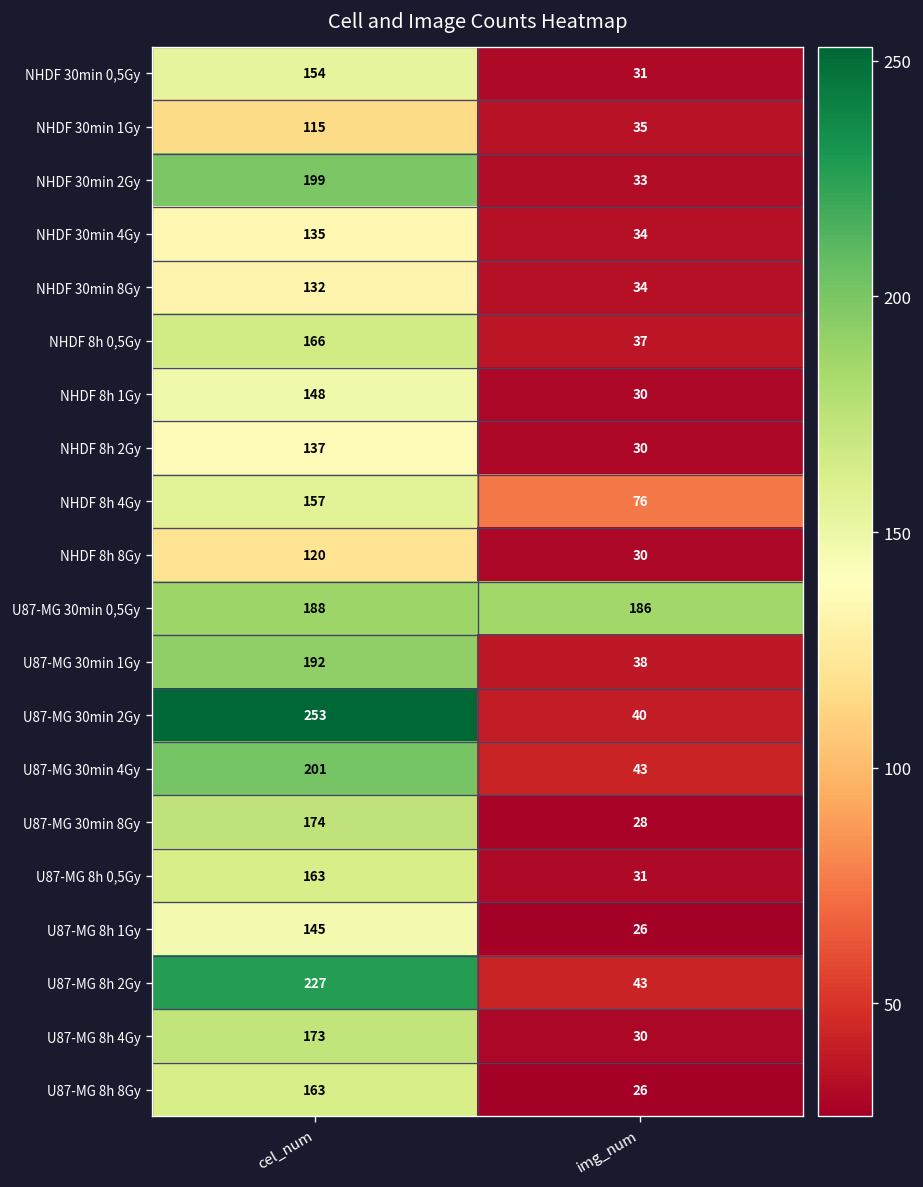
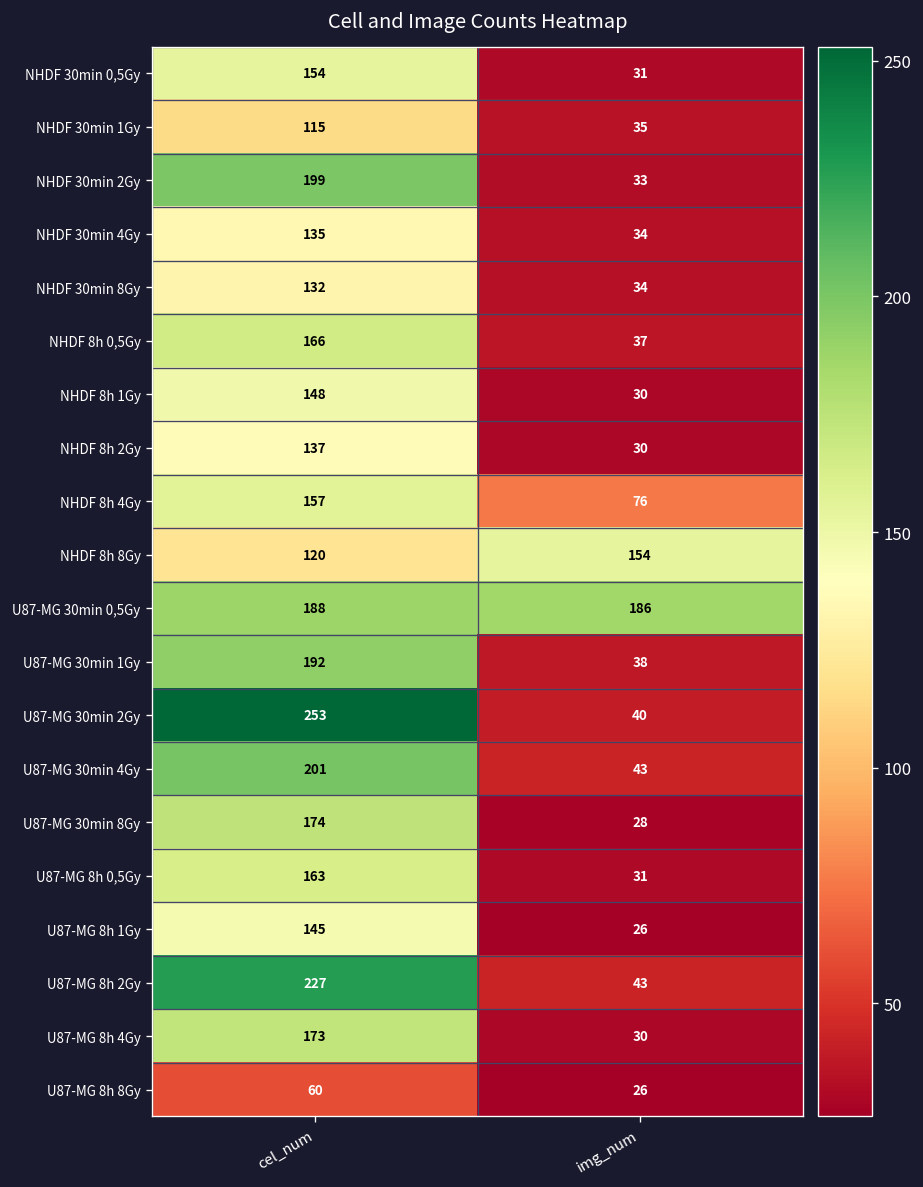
  {
    "NHDF 30min 0,5Gy": {
      "cel_num": 154,
      "img_num": 31
    },
    "NHDF 30min 1Gy": {
      "cel_num": 115,
      "img_num": 35
    },
    "NHDF 30min 2Gy": {
      "cel_num": 199,
      "img_num": 33
    },
    "NHDF 30min 4Gy": {
      "cel_num": 135,
      "img_num": 34
    },
    "NHDF 30min 8Gy": {
      "cel_num": 132,
      "img_num": 34
    },
    "NHDF 8h 0,5Gy": {
      "cel_num": 166,
      "img_num": 37
    },
    "NHDF 8h 1Gy": {
      "cel_num": 148,
      "img_num": 30
    },
    "NHDF 8h 2Gy": {
      "cel_num": 137,
      "img_num": 30
    },
    "NHDF 8h 4Gy": {
      "cel_num": 157,
      "img_num": 76
    },
    "NHDF 8h 8Gy": {
      "cel_num": 120,
-     "img_num": 30
+     "img_num": 154
    },
    "U87-MG 30min 0,5Gy": {
      "cel_num": 188,
      "img_num": 186
    },
    "U87-MG 30min 1Gy": {
      "cel_num": 192,
      "img_num": 38
    },
    "U87-MG 30min 2Gy": {
      "cel_num": 253,
      "img_num": 40
    },
    "U87-MG 30min 4Gy": {
      "cel_num": 201,
      "img_num": 43
    },
    "U87-MG 30min 8Gy": {
      "cel_num": 174,
      "img_num": 28
    },
    "U87-MG 8h 0,5Gy": {
      "cel_num": 163,
      "img_num": 31
    },
    "U87-MG 8h 1Gy": {
      "cel_num": 145,
      "img_num": 26
    },
    "U87-MG 8h 2Gy": {
      "cel_num": 227,
      "img_num": 43
    },
    "U87-MG 8h 4Gy": {
      "cel_num": 173,
      "img_num": 30
    },
    "U87-MG 8h 8Gy": {
-     "cel_num": 163,
+     "cel_num": 60,
      "img_num": 26
    }
  }
